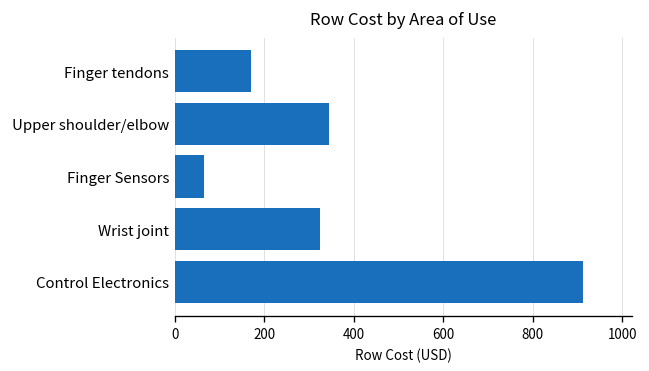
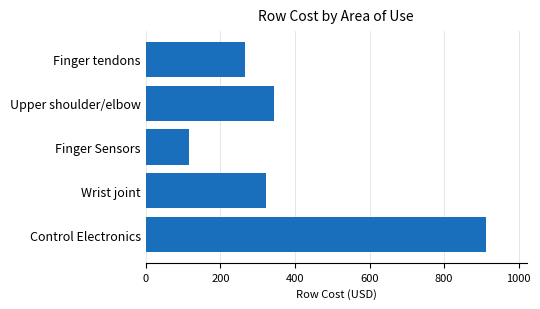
  {
-   "Finger tendons": 170,
+   "Finger tendons": 270,
    "Upper shoulder/elbow": 340,
-   "Finger Sensors": 70,
+   "Finger Sensors": 120,
    "Wrist joint": 320,
    "Control Electronics": 910
  }
